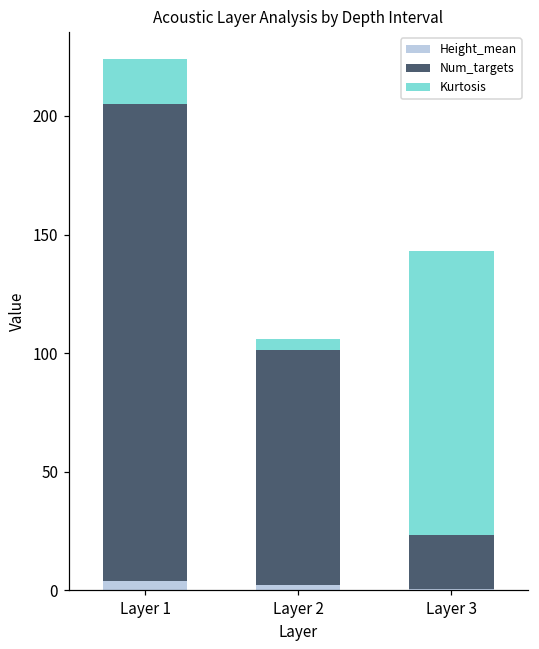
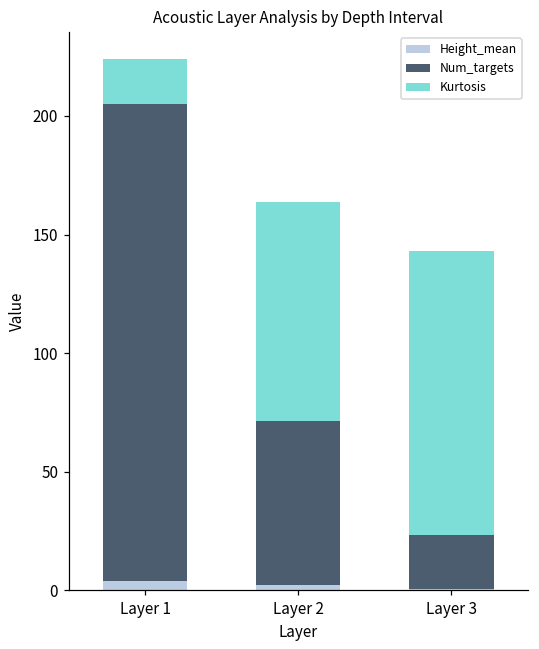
  {
    "Height_mean": {
      "Layer 1": 4,
      "Layer 2": 2
    },
    "Num_targets": {
      "Layer 1": 201,
-     "Layer 2": 99,
+     "Layer 2": 69,
      "Layer 3": 23
    },
    "Kurtosis": {
      "Layer 1": 19,
-     "Layer 2": 4,
+     "Layer 2": 93,
      "Layer 3": 120
    }
  }
